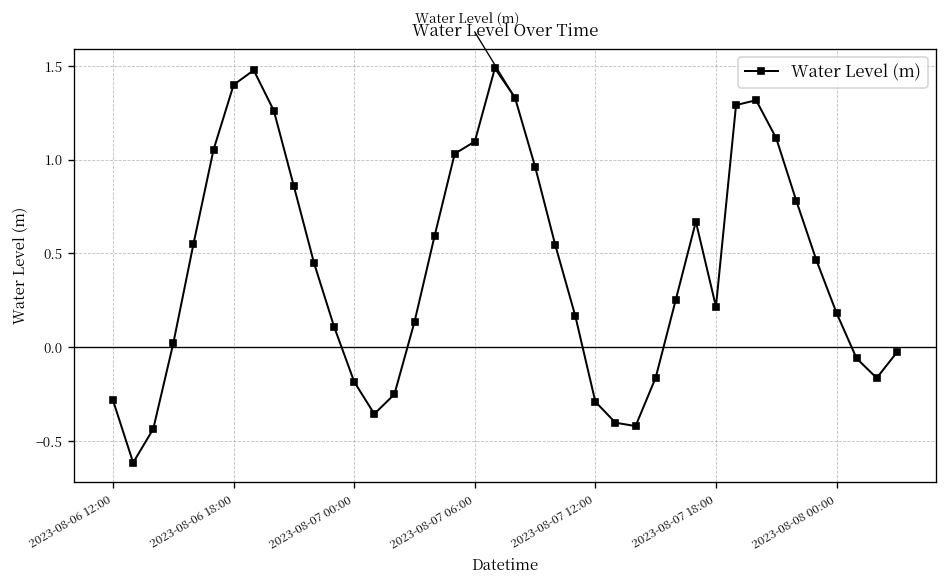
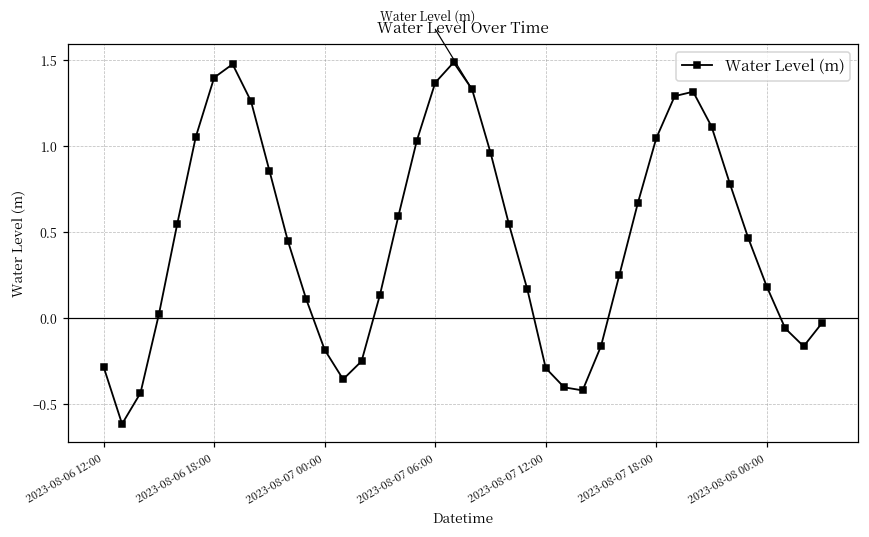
  {
    "2023-08-06 12:00": -0.28,
    "2023-08-06 18:00": 1.40,
    "2023-08-07 00:00": -0.19,
-   "2023-08-07 06:00": 1.10,
+   "2023-08-07 06:00": 1.37,
    "2023-08-07 12:00": -0.29,
-   "2023-08-07 18:00": 0.22,
+   "2023-08-07 18:00": 1.05,
    "2023-08-08 00:00": 0.18
  }
